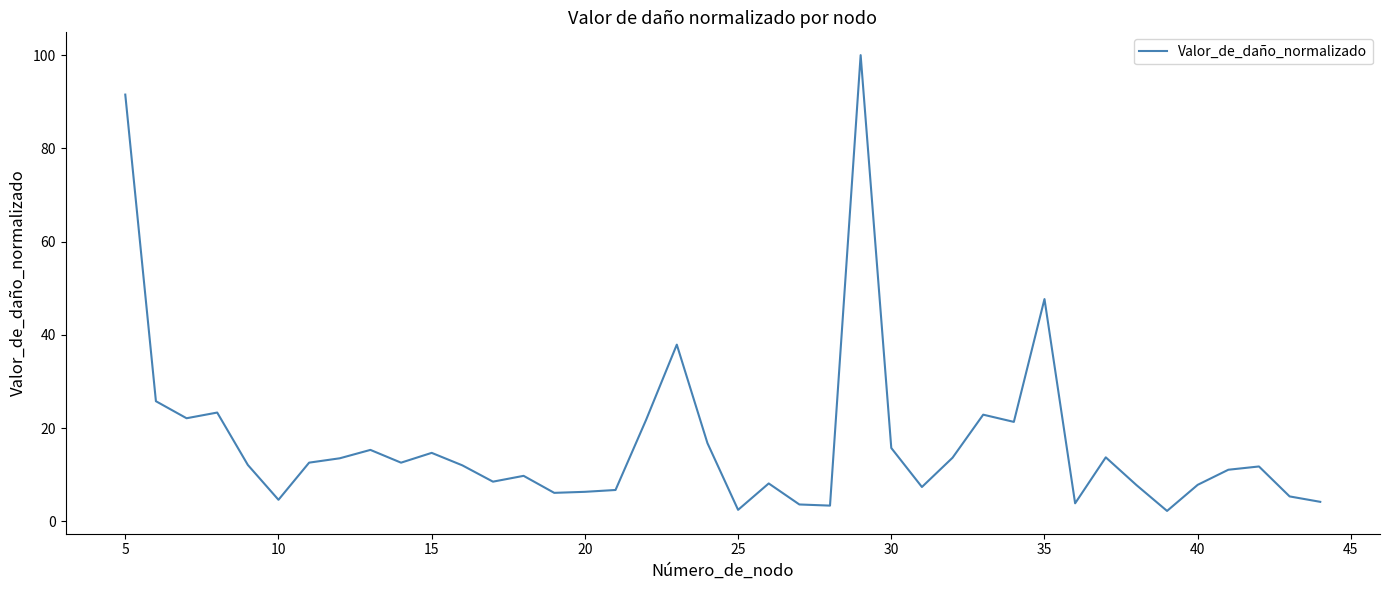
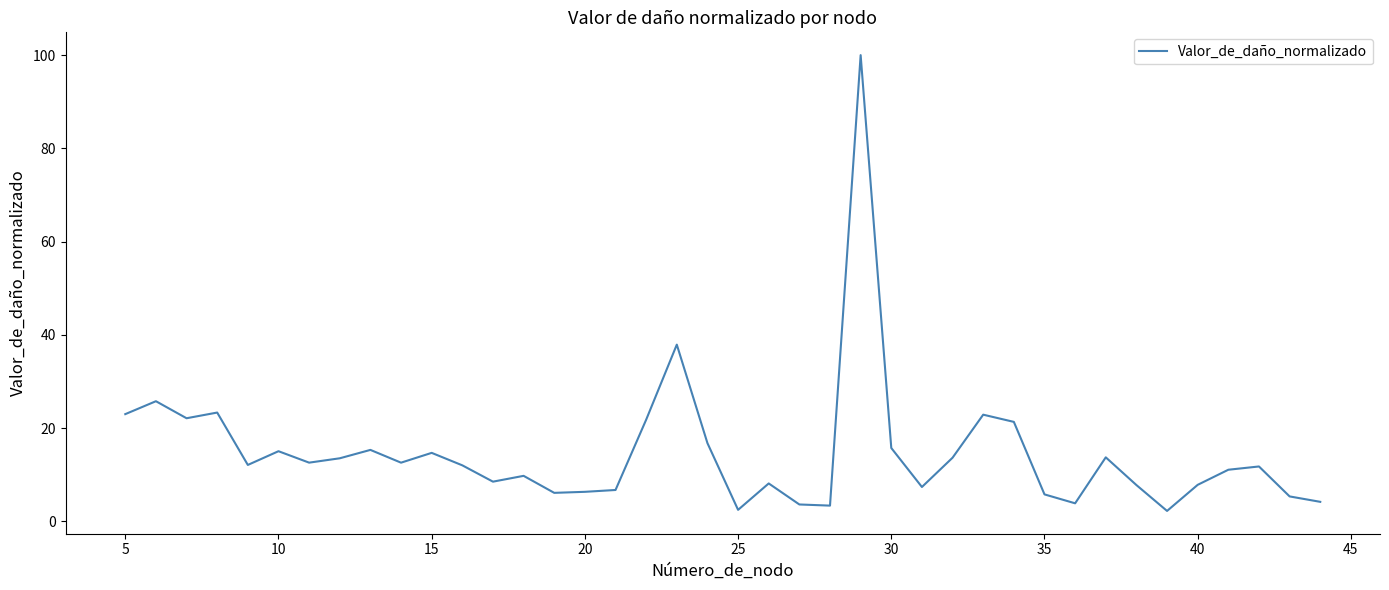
  {
-   "5": 92,
-   "10": 5,
+   "5": 23,
+   "10": 15,
    "15": 15,
    "20": 6,
    "25": 2,
    "30": 16,
-   "35": 48,
+   "35": 6,
    "40": 8
  }
